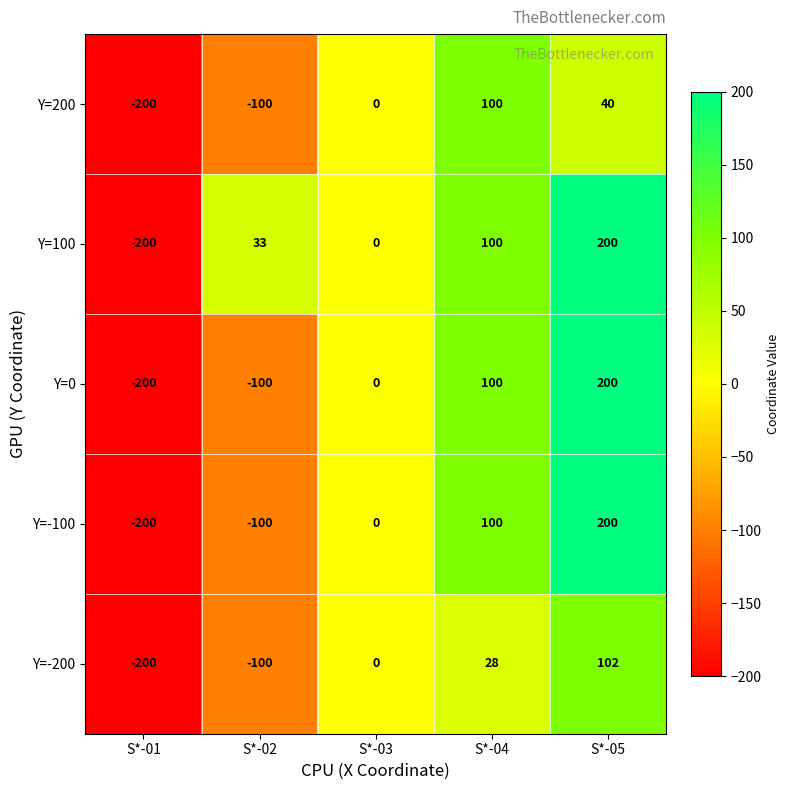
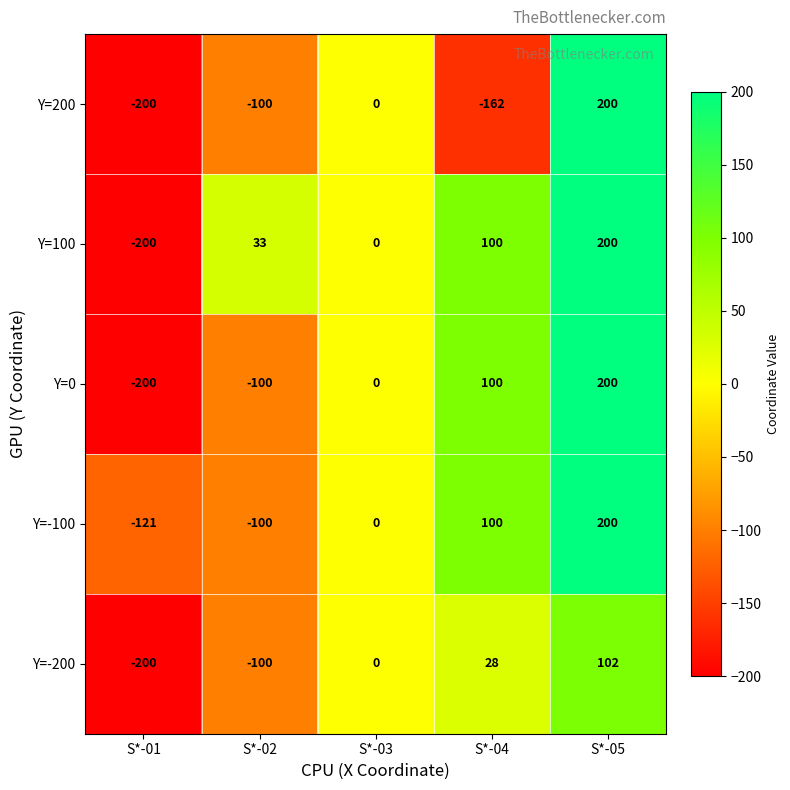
  {
    "Y=200": {
      "S*-01": -200,
      "S*-02": -100,
      "S*-03": 0,
-     "S*-04": 100,
-     "S*-05": 40
+     "S*-04": -162,
+     "S*-05": 200
    },
    "Y=100": {
      "S*-01": -200,
      "S*-02": 33,
      "S*-03": 0,
      "S*-04": 100,
      "S*-05": 200
    },
    "Y=0": {
      "S*-01": -200,
      "S*-02": -100,
      "S*-03": 0,
      "S*-04": 100,
      "S*-05": 200
    },
    "Y=-100": {
-     "S*-01": -200,
+     "S*-01": -121,
      "S*-02": -100,
      "S*-03": 0,
      "S*-04": 100,
      "S*-05": 200
    },
    "Y=-200": {
      "S*-01": -200,
      "S*-02": -100,
      "S*-03": 0,
      "S*-04": 28,
      "S*-05": 102
    }
  }
